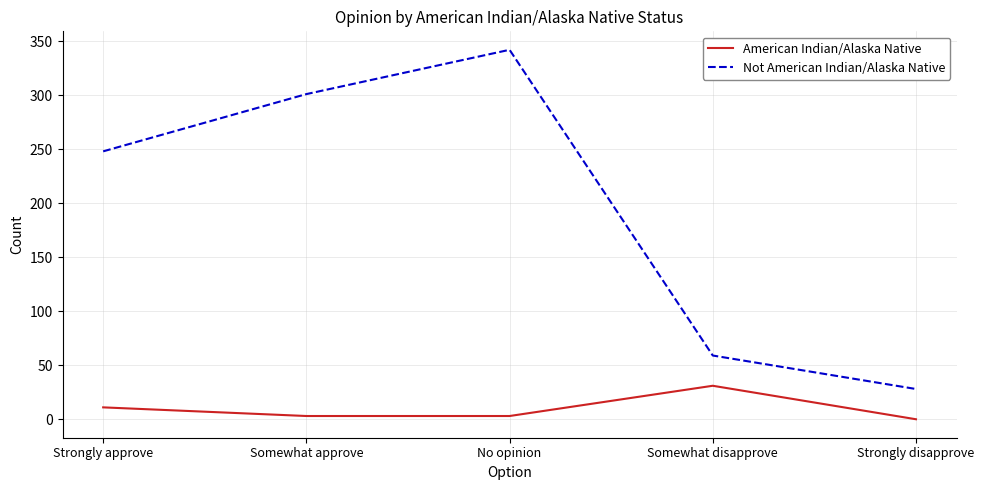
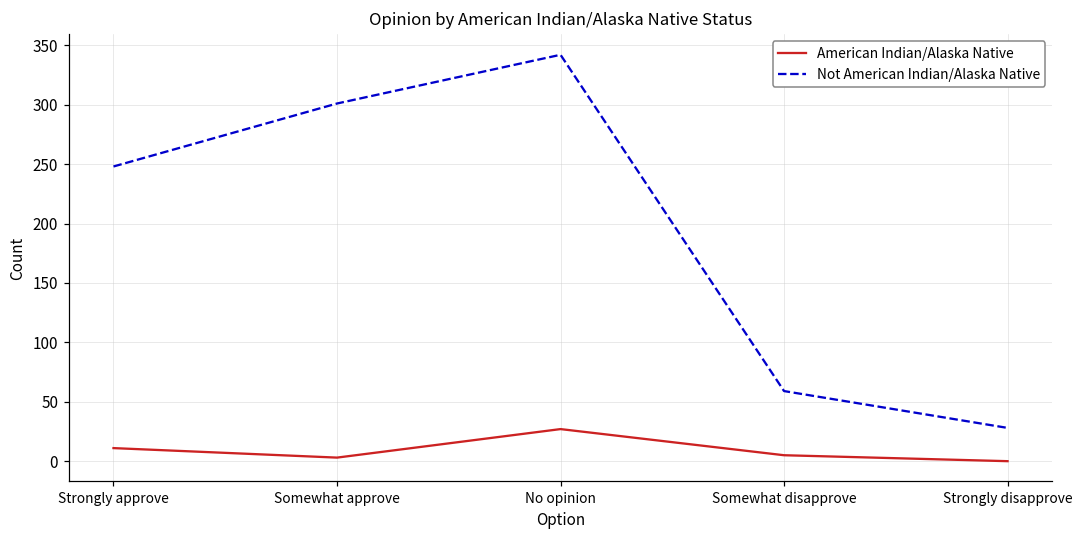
  {
    "American Indian/Alaska Native": {
      "Strongly approve": 11,
      "Somewhat approve": 3,
-     "No opinion": 3,
-     "Somewhat disapprove": 31,
+     "No opinion": 27,
+     "Somewhat disapprove": 5,
      "Strongly disapprove": 0
    },
    "Not American Indian/Alaska Native": {
      "Strongly approve": 248,
      "Somewhat approve": 301,
      "No opinion": 342,
      "Somewhat disapprove": 59,
      "Strongly disapprove": 28
    }
  }
